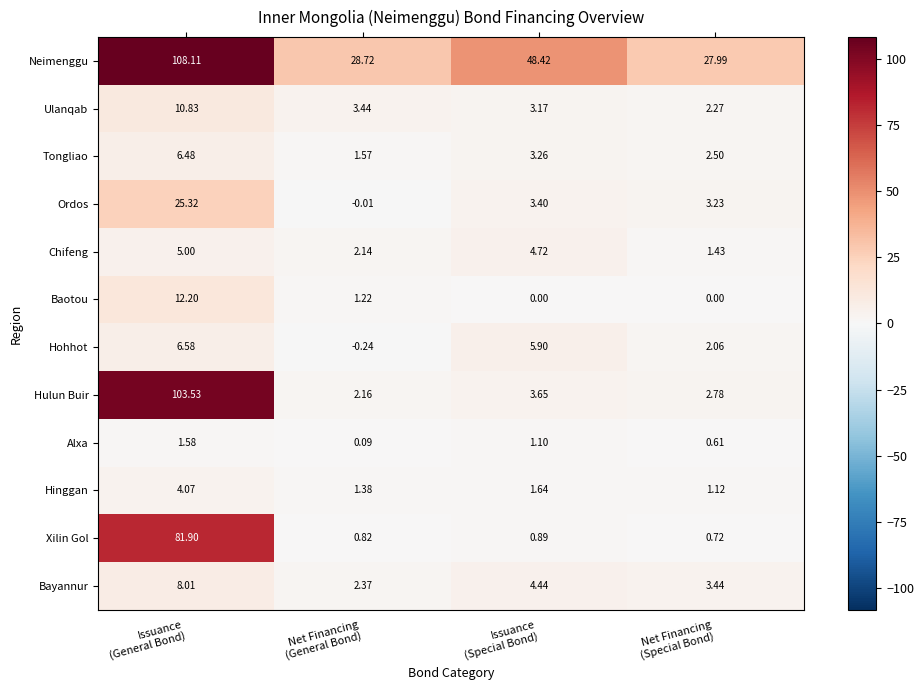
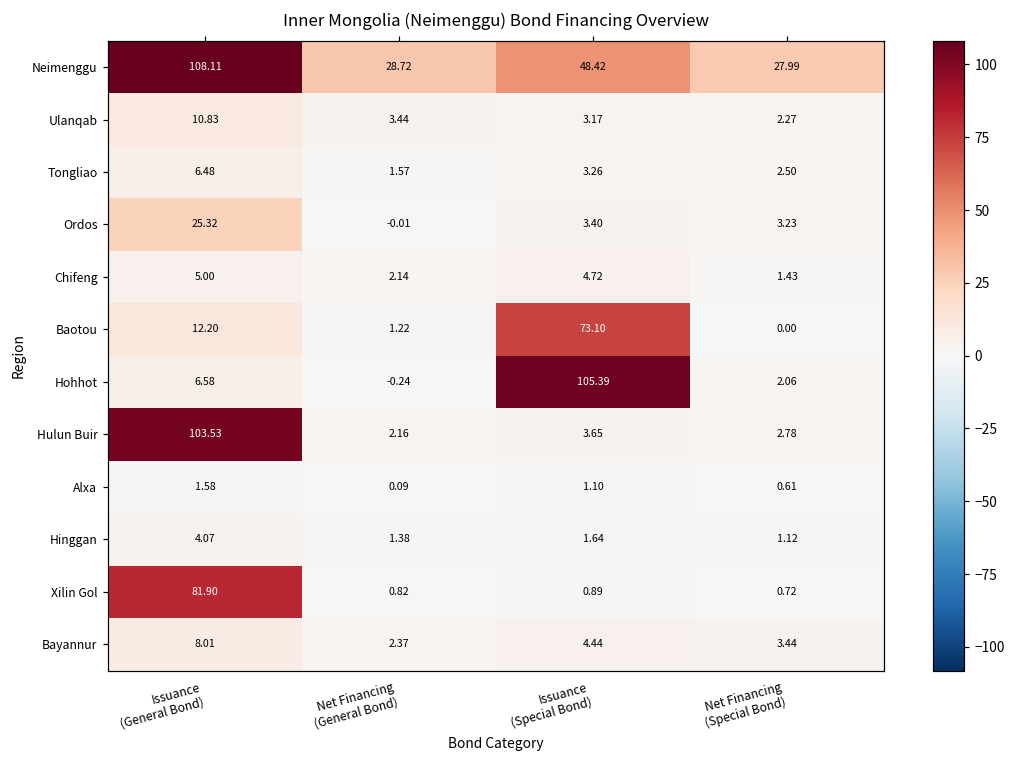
  {
    "Neimenggu": {
      "Issuance (General Bond)": 108.11,
      "Net Financing (General Bond)": 28.72,
      "Issuance (Special Bond)": 48.42,
      "Net Financing (Special Bond)": 27.99
    },
    "Ulanqab": {
      "Issuance (General Bond)": 10.83,
      "Net Financing (General Bond)": 3.44,
      "Issuance (Special Bond)": 3.17,
      "Net Financing (Special Bond)": 2.27
    },
    "Tongliao": {
      "Issuance (General Bond)": 6.48,
      "Net Financing (General Bond)": 1.57,
      "Issuance (Special Bond)": 3.26,
      "Net Financing (Special Bond)": 2.50
    },
    "Ordos": {
      "Issuance (General Bond)": 25.32,
      "Net Financing (General Bond)": -0.01,
      "Issuance (Special Bond)": 3.40,
      "Net Financing (Special Bond)": 3.23
    },
    "Chifeng": {
      "Issuance (General Bond)": 5.00,
      "Net Financing (General Bond)": 2.14,
      "Issuance (Special Bond)": 4.72,
      "Net Financing (Special Bond)": 1.43
    },
    "Baotou": {
      "Issuance (General Bond)": 12.20,
      "Net Financing (General Bond)": 1.22,
-     "Issuance (Special Bond)": 0.00,
+     "Issuance (Special Bond)": 73.10,
      "Net Financing (Special Bond)": 0.00
    },
    "Hohhot": {
      "Issuance (General Bond)": 6.58,
      "Net Financing (General Bond)": -0.24,
-     "Issuance (Special Bond)": 5.90,
+     "Issuance (Special Bond)": 105.39,
      "Net Financing (Special Bond)": 2.06
    },
    "Hulun Buir": {
      "Issuance (General Bond)": 103.53,
      "Net Financing (General Bond)": 2.16,
      "Issuance (Special Bond)": 3.65,
      "Net Financing (Special Bond)": 2.78
    },
    "Alxa": {
      "Issuance (General Bond)": 1.58,
      "Net Financing (General Bond)": 0.09,
      "Issuance (Special Bond)": 1.10,
      "Net Financing (Special Bond)": 0.61
    },
    "Hinggan": {
      "Issuance (General Bond)": 4.07,
      "Net Financing (General Bond)": 1.38,
      "Issuance (Special Bond)": 1.64,
      "Net Financing (Special Bond)": 1.12
    },
    "Xilin Gol": {
      "Issuance (General Bond)": 81.90,
      "Net Financing (General Bond)": 0.82,
      "Issuance (Special Bond)": 0.89,
      "Net Financing (Special Bond)": 0.72
    },
    "Bayannur": {
      "Issuance (General Bond)": 8.01,
      "Net Financing (General Bond)": 2.37,
      "Issuance (Special Bond)": 4.44,
      "Net Financing (Special Bond)": 3.44
    }
  }
